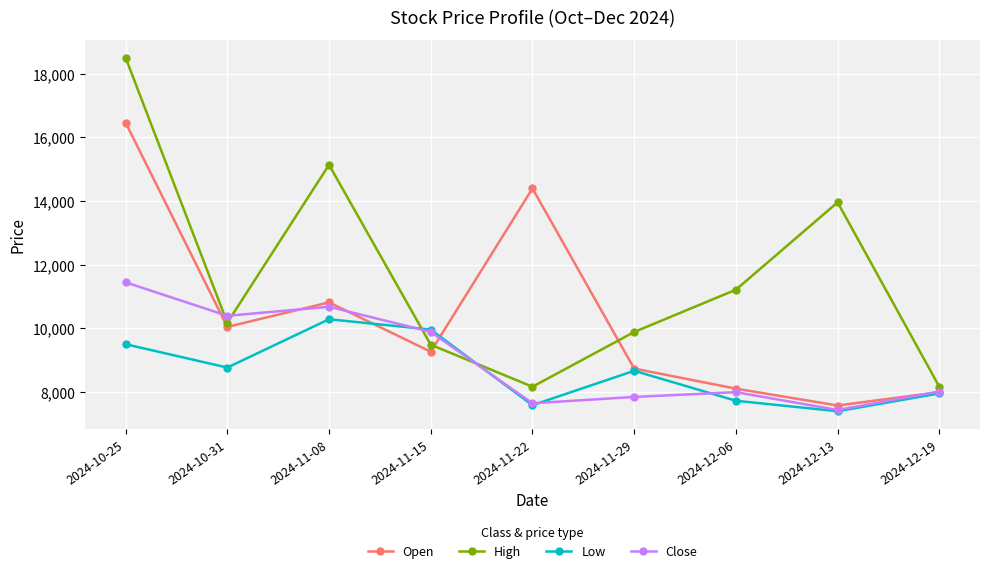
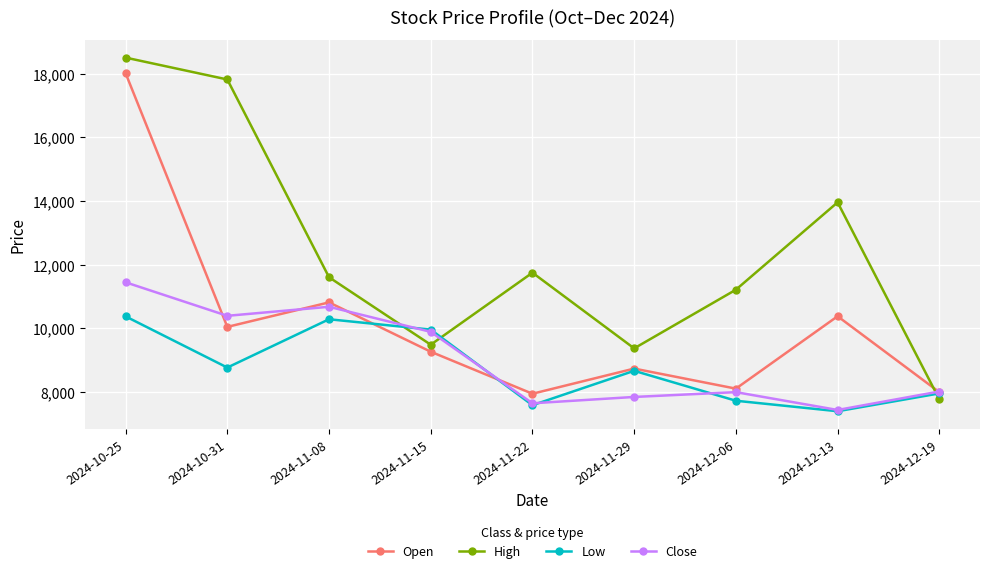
  {
    "Open": {
-     "2024-10-25": "16,500",
+     "2024-10-25": "18,000",
      "2024-10-31": "10,000",
      "2024-11-08": "10,800",
      "2024-11-15": "9,300",
-     "2024-11-22": "14,400",
+     "2024-11-22": "7,900",
      "2024-12-06": "8,100",
-     "2024-12-13": "7,600"
+     "2024-12-13": "10,400"
    },
    "High": {
      "2024-10-25": "18,500",
-     "2024-10-31": "10,200",
-     "2024-11-08": "15,100",
+     "2024-10-31": "17,800",
+     "2024-11-08": "11,600",
      "2024-11-15": "9,500",
-     "2024-11-22": "8,200",
-     "2024-11-29": "9,900",
+     "2024-11-22": "11,700",
+     "2024-11-29": "9,400",
      "2024-12-06": "11,200",
      "2024-12-13": "14,000",
-     "2024-12-19": "8,200"
+     "2024-12-19": "7,800"
    },
    "Low": {
-     "2024-10-25": "9,500",
+     "2024-10-25": "10,400",
      "2024-10-31": "8,800",
      "2024-11-08": "10,300",
      "2024-12-06": "7,700"
    },
    "Close": {
      "2024-10-25": "11,400",
      "2024-10-31": "10,400",
      "2024-11-08": "10,700",
      "2024-11-29": "7,800",
      "2024-12-06": "8,000"
    }
  }
